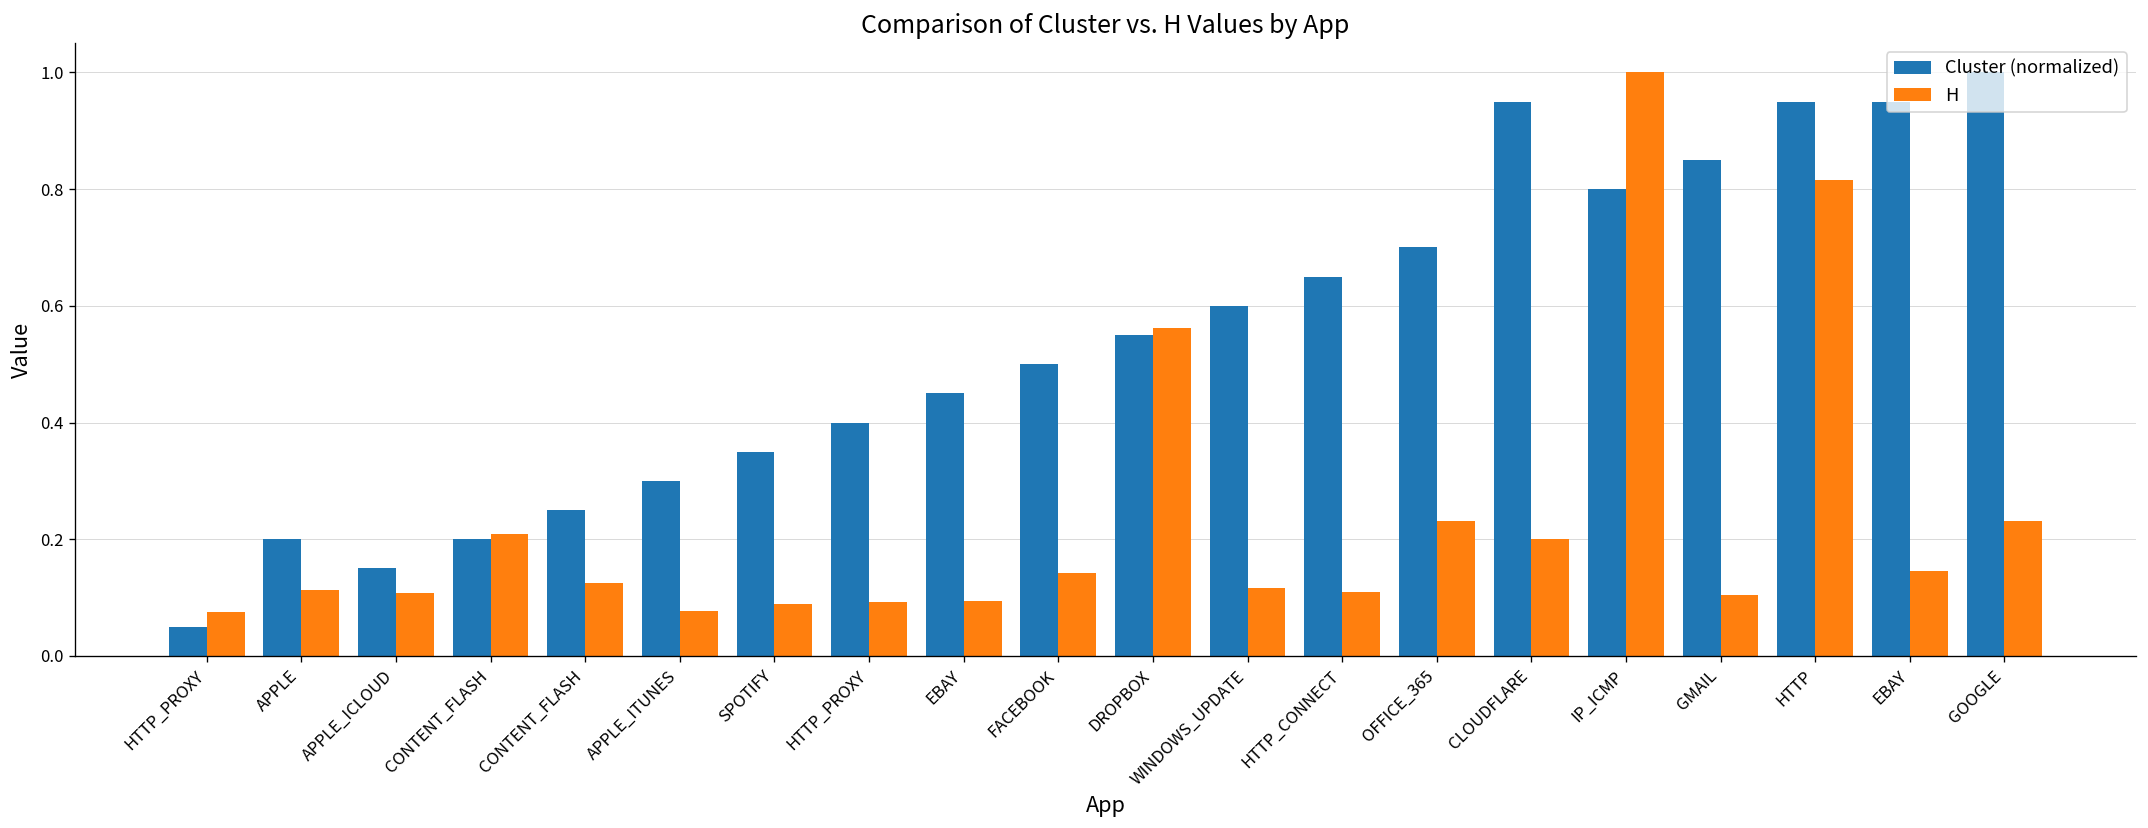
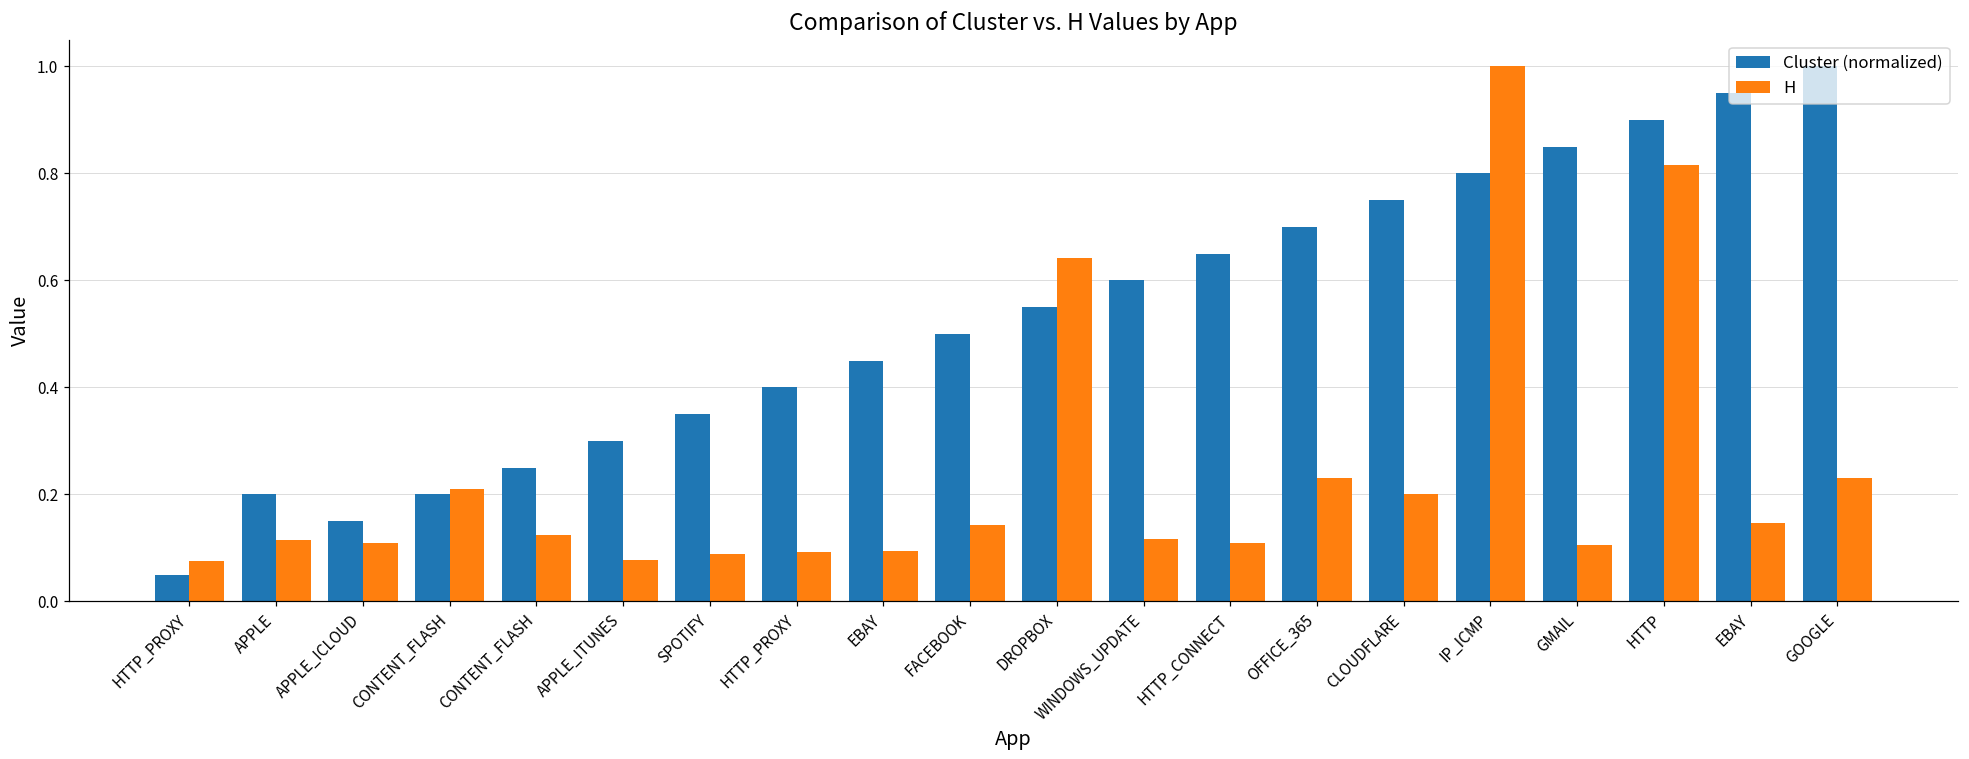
  {
    "Cluster (normalized)": {
      "APPLE": 0.20,
      "APPLE_ICLOUD": 0.15,
      "APPLE_ITUNES": 0.30,
      "SPOTIFY": 0.35,
      "FACEBOOK": 0.50,
      "DROPBOX": 0.55,
      "WINDOWS_UPDATE": 0.60,
      "HTTP_CONNECT": 0.65,
      "OFFICE_365": 0.70,
-     "CLOUDFLARE": 0.95,
+     "CLOUDFLARE": 0.75,
      "IP_ICMP": 0.80,
      "GMAIL": 0.85,
-     "HTTP": 0.95
+     "HTTP": 0.90
    },
    "H": {
      "APPLE": 0.11,
      "APPLE_ICLOUD": 0.11,
      "APPLE_ITUNES": 0.08,
      "SPOTIFY": 0.09,
      "FACEBOOK": 0.14,
-     "DROPBOX": 0.56,
+     "DROPBOX": 0.64,
      "WINDOWS_UPDATE": 0.12,
      "HTTP_CONNECT": 0.11,
      "OFFICE_365": 0.23,
      "CLOUDFLARE": 0.20,
      "IP_ICMP": 1.00,
      "GMAIL": 0.10,
      "HTTP": 0.82,
      "GOOGLE": 0.23
    }
  }
